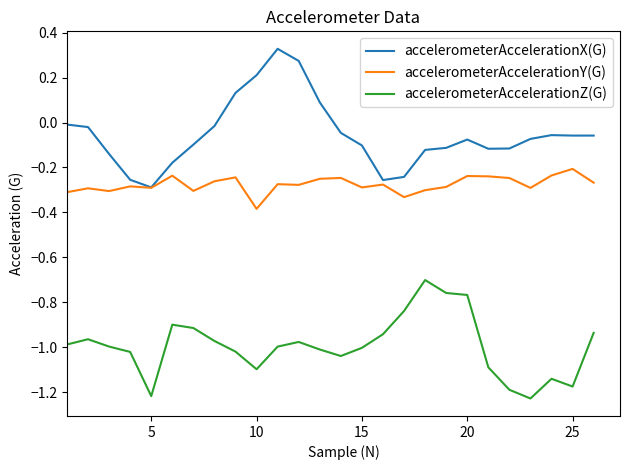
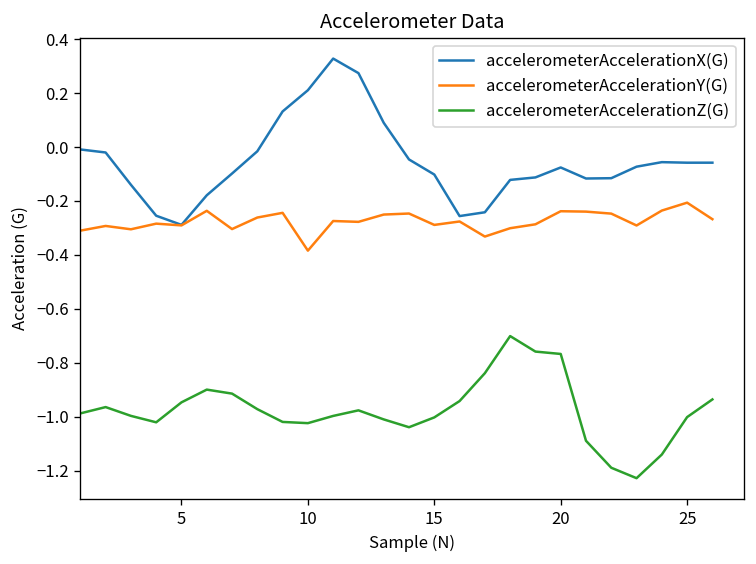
  {
    "accelerometerAccelerationX(G)": {
      "10": 0.21,
      "15": -0.10,
      "20": -0.08,
      "25": -0.06
    },
    "accelerometerAccelerationY(G)": {
      "10": -0.38,
      "15": -0.29,
      "20": -0.24,
      "25": -0.21
    },
    "accelerometerAccelerationZ(G)": {
-     "5": -1.22,
-     "10": -1.10,
+     "5": -0.95,
+     "10": -1.02,
      "15": -1.00,
      "20": -0.77,
-     "25": -1.17
+     "25": -1.00
    }
  }
